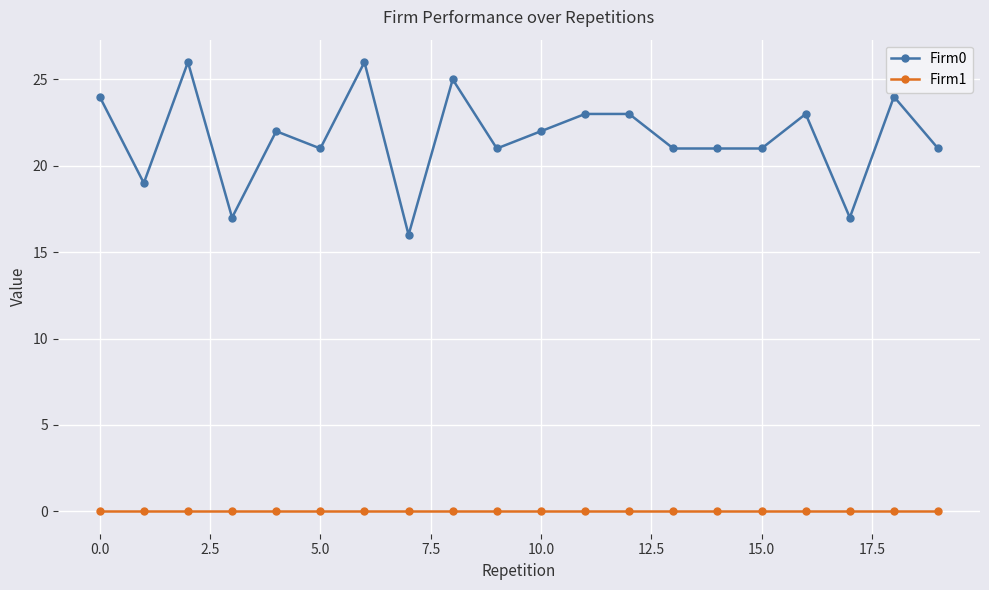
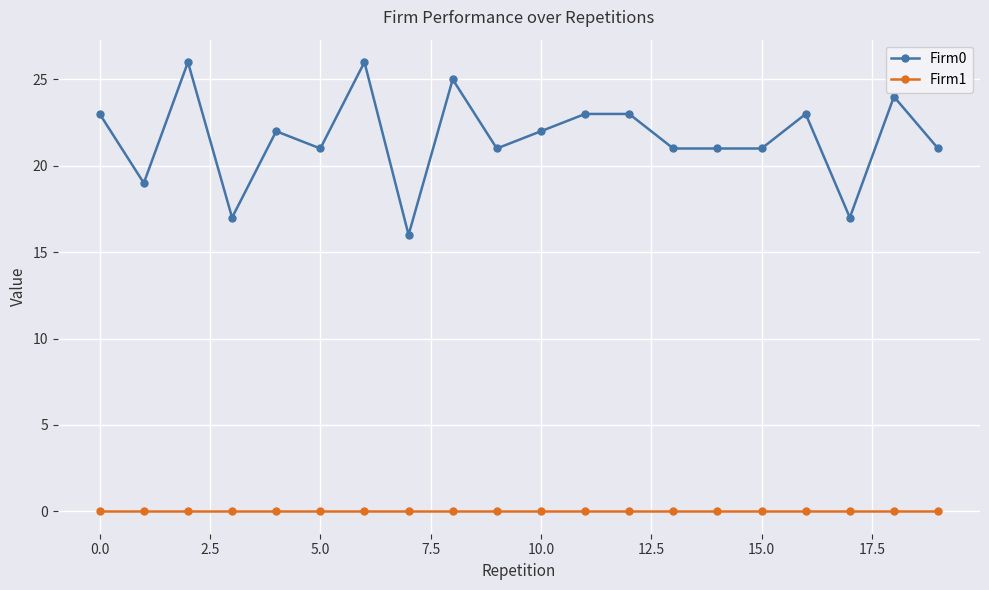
  {
    "Firm0": {
-     "0.0": 24,
+     "0.0": 23,
      "5.0": 21,
      "10.0": 22,
      "15.0": 21
    },
    "Firm1": {
      "0.0": 0,
      "5.0": 0,
      "10.0": 0,
      "15.0": 0
    }
  }
